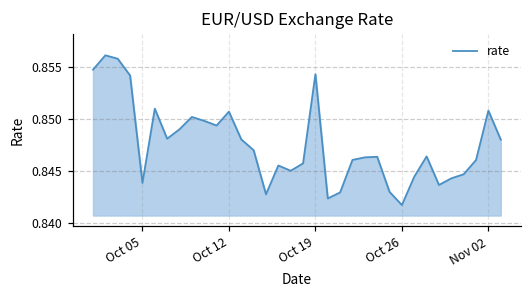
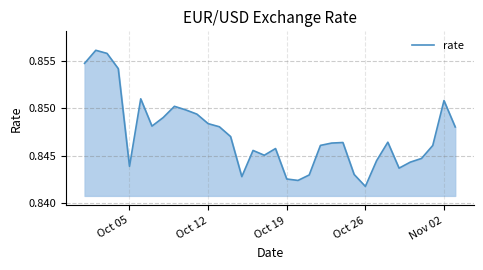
  {
    "Oct 05": 0.844,
-   "Oct 12": 0.851,
-   "Oct 19": 0.854,
+   "Oct 12": 0.848,
+   "Oct 19": 0.843,
    "Oct 26": 0.842,
    "Nov 02": 0.851
  }
